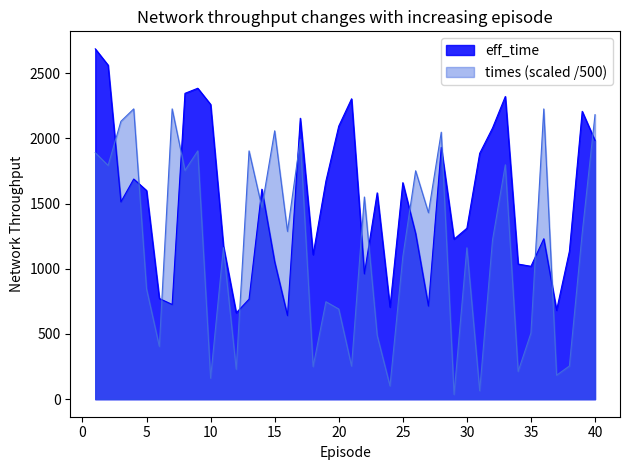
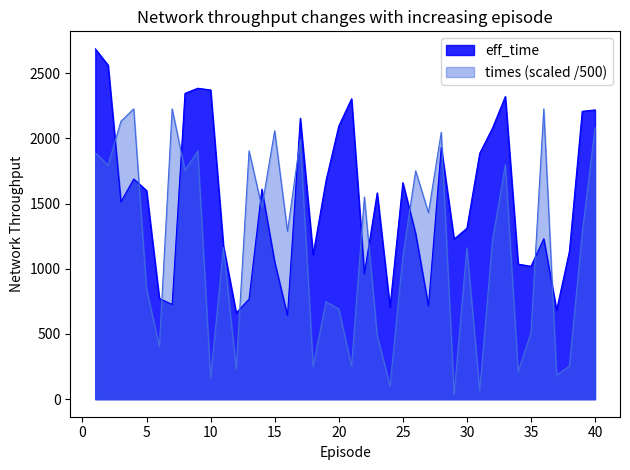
  {
    "eff_time": {
      "5": 1600,
-     "10": 2260,
+     "10": 2370,
      "15": 1050,
      "20": 2090,
      "25": 1660,
      "30": 1310,
      "35": 1020,
-     "40": 1980
+     "40": 2220
    },
    "times (scaled /500)": {
      "5": 850,
      "10": 160,
      "15": 2060,
      "20": 690,
      "25": 1090,
      "30": 1160,
      "35": 510,
-     "40": 2180
+     "40": 2080
    }
  }
